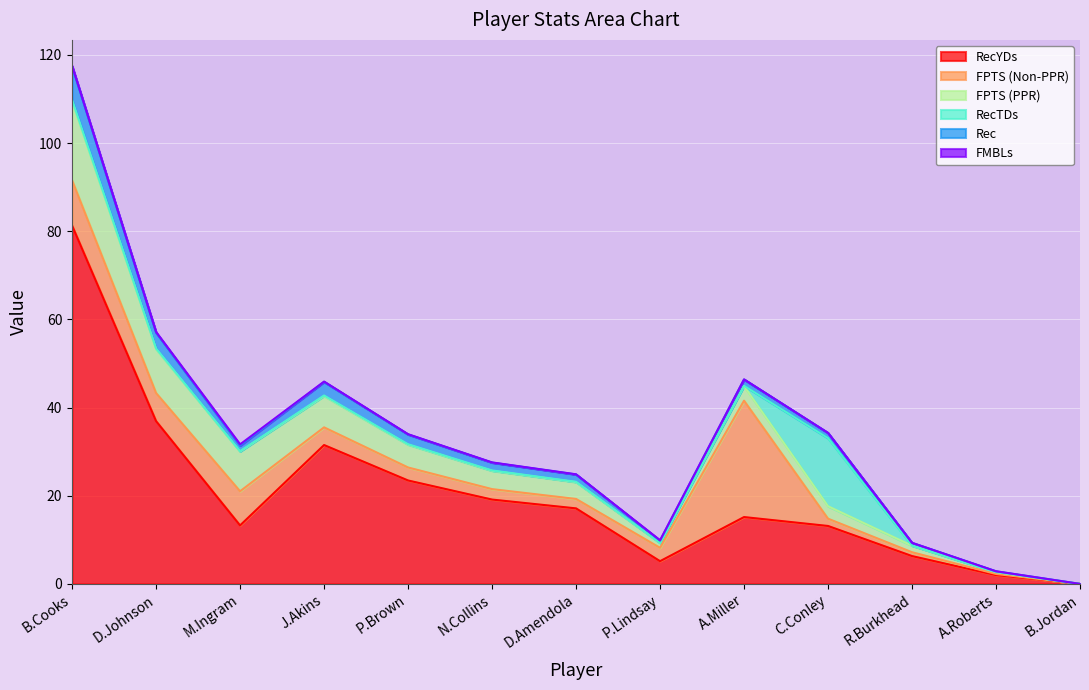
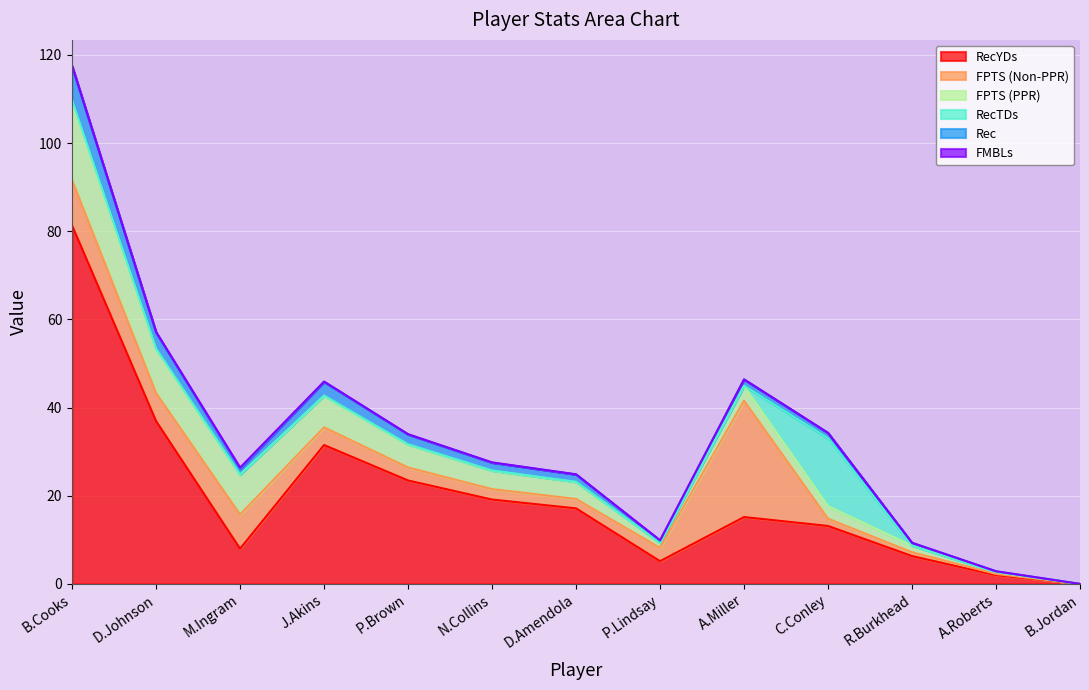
  {
    "RecYDs": {
      "B.Cooks": 81,
      "D.Johnson": 37,
-     "M.Ingram": 13,
+     "M.Ingram": 8,
      "J.Akins": 32,
      "P.Brown": 23,
      "N.Collins": 19,
      "D.Amendola": 17,
      "P.Lindsay": 5,
      "A.Miller": 15,
      "C.Conley": 13,
      "R.Burkhead": 6
    },
    "FPTS (Non-PPR)": {
      "B.Cooks": 10,
      "D.Johnson": 6,
      "M.Ingram": 8,
      "J.Akins": 4,
      "P.Brown": 3,
      "N.Collins": 2,
      "D.Amendola": 2,
      "P.Lindsay": 3,
      "A.Miller": 26,
      "C.Conley": 2,
      "R.Burkhead": 1
    },
    "FPTS (PPR)": {
      "C.Conley": 3
    },
    "RecTDs": {
      "C.Conley": 15
    }
  }
